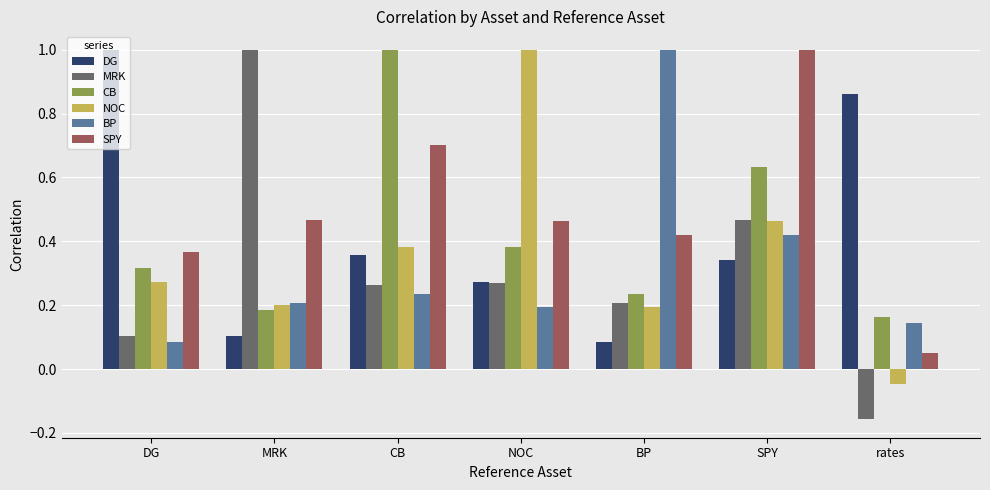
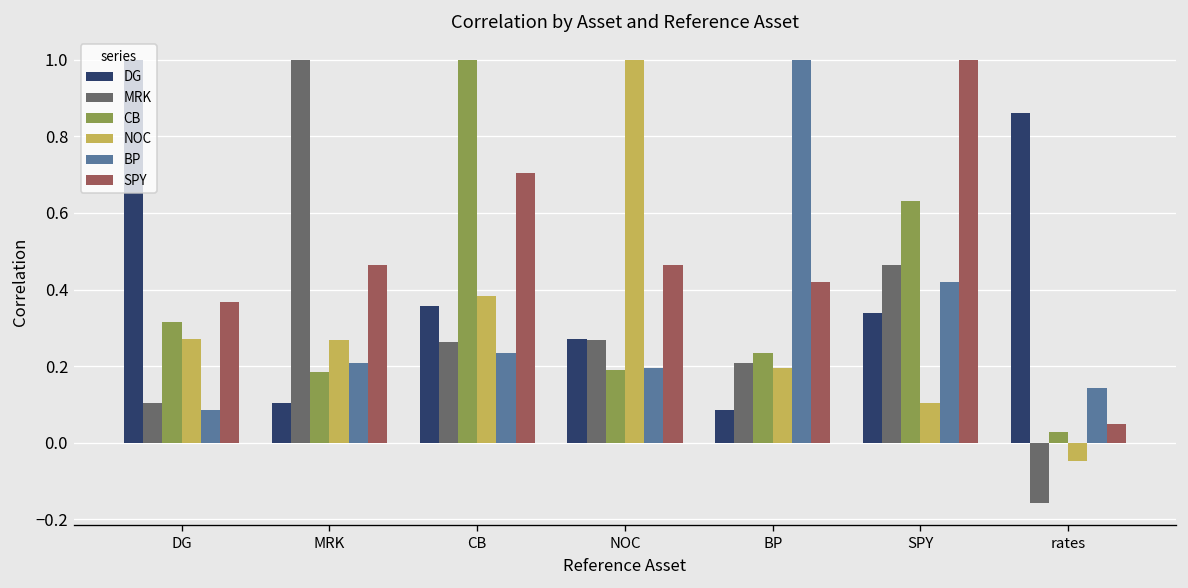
  {
    "DG": {
      "MRK": 0.10,
      "CB": 0.36,
      "NOC": 0.27,
      "BP": 0.09,
      "SPY": 0.34,
      "rates": 0.86
    },
    "CB": {
      "DG": 0.32,
      "MRK": 0.18,
      "CB": 1.00,
-     "NOC": 0.38,
+     "NOC": 0.19,
      "BP": 0.24,
      "SPY": 0.63,
-     "rates": 0.16
+     "rates": 0.03
    },
    "NOC": {
      "DG": 0.27,
-     "MRK": 0.20,
+     "MRK": 0.27,
      "CB": 0.38,
      "NOC": 1.00,
      "BP": 0.19,
-     "SPY": 0.46,
+     "SPY": 0.10,
      "rates": -0.05
    }
  }
